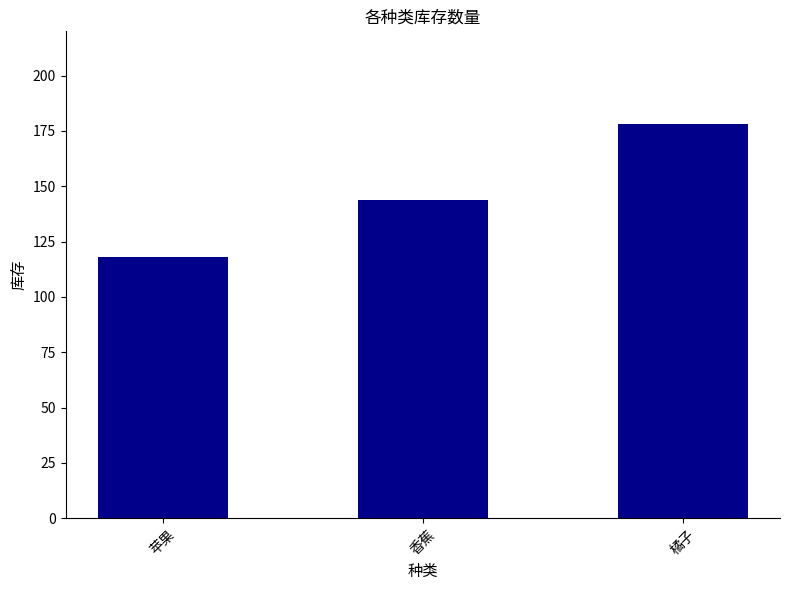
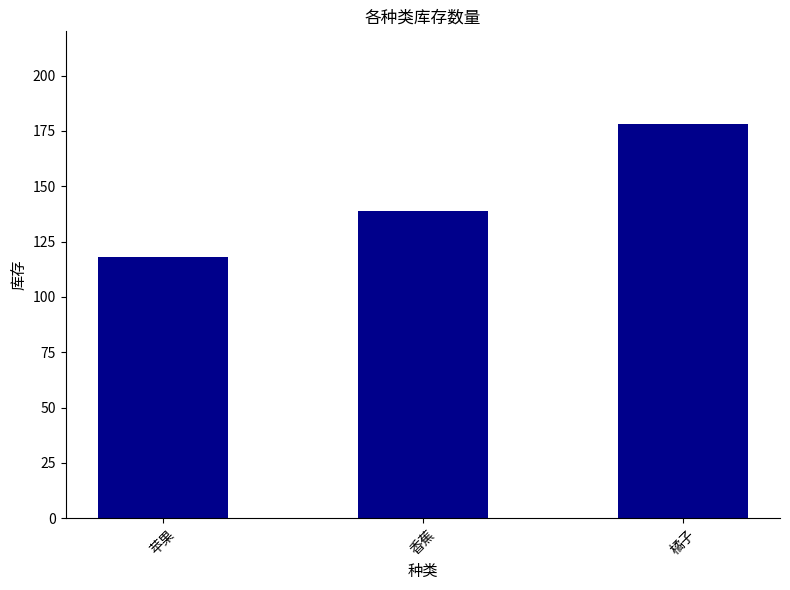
  {
    "苹果": 118,
-   "香蕉": 144,
+   "香蕉": 139,
    "橘子": 178
  }
